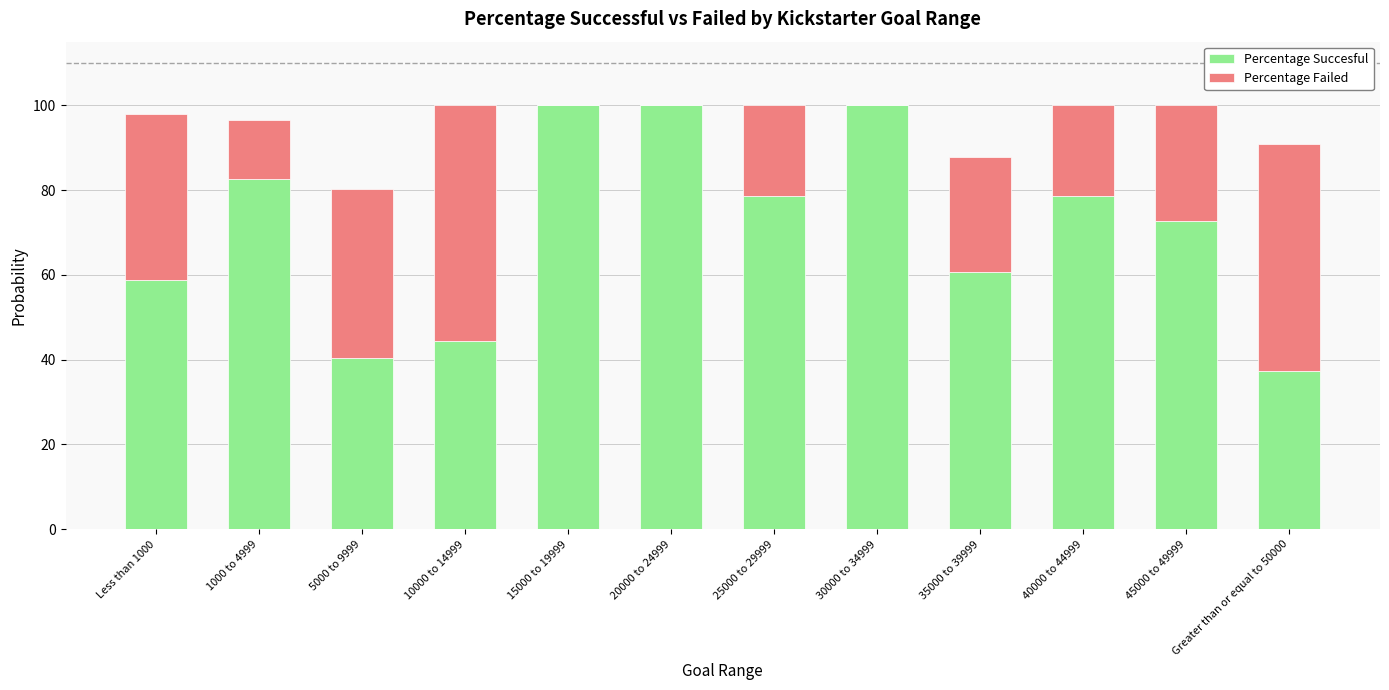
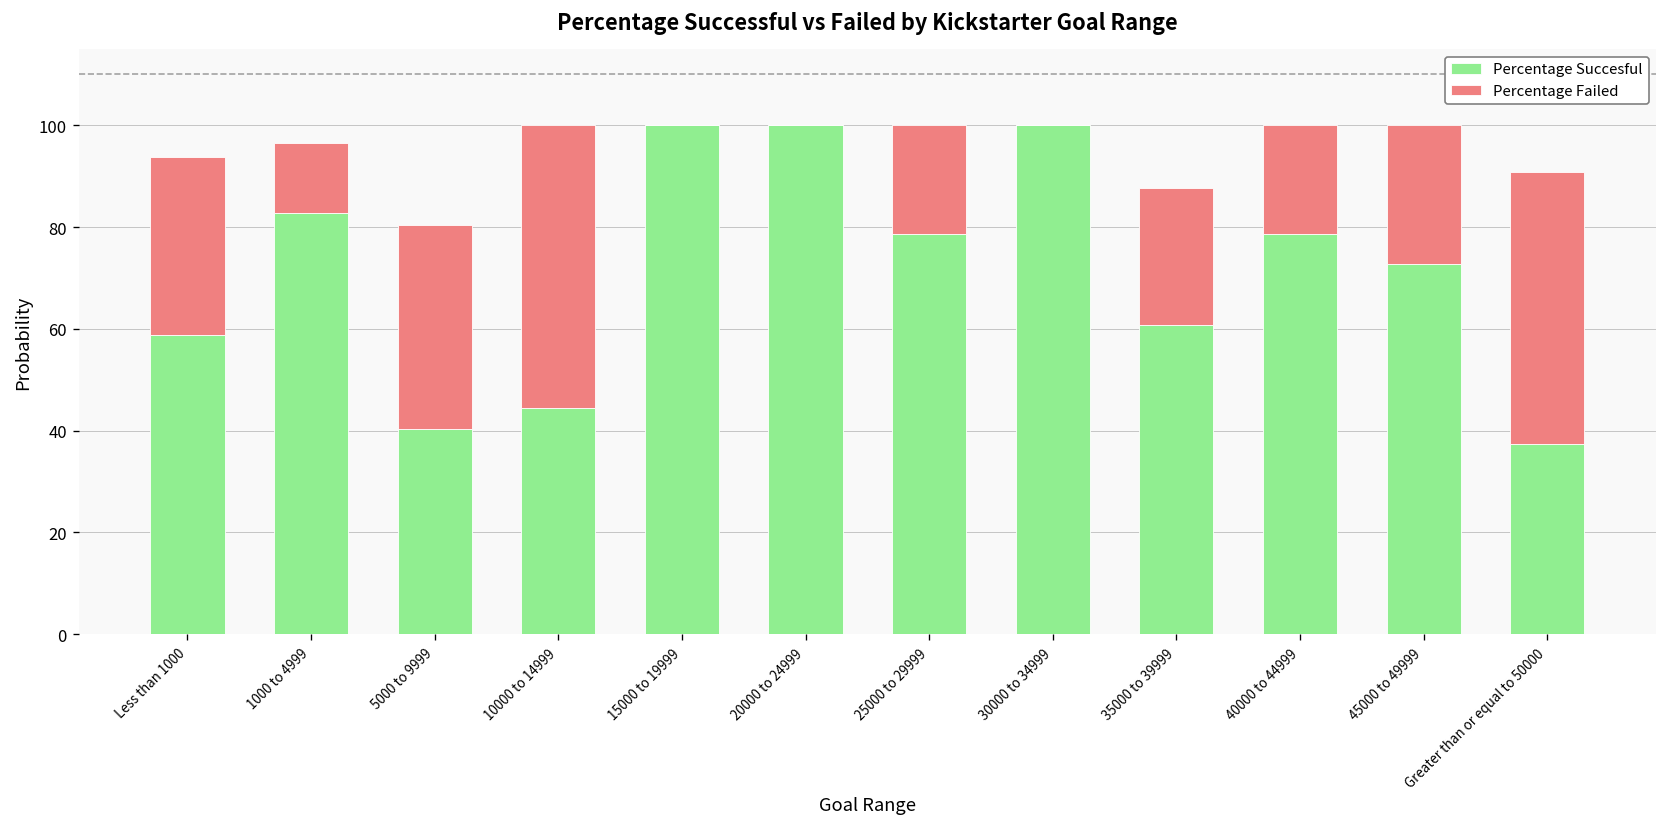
  {
    "Percentage Succesful": {
      "Less than 1000": 59,
      "1000 to 4999": 83,
      "5000 to 9999": 40,
      "10000 to 14999": 44,
      "15000 to 19999": 100,
      "20000 to 24999": 100,
      "25000 to 29999": 79,
      "30000 to 34999": 100,
      "35000 to 39999": 61,
      "40000 to 44999": 79,
      "45000 to 49999": 73,
      "Greater than or equal to 50000": 37
    },
    "Percentage Failed": {
-     "Less than 1000": 39,
+     "Less than 1000": 35,
      "1000 to 4999": 14,
      "5000 to 9999": 40,
      "10000 to 14999": 56,
      "15000 to 19999": 0,
      "20000 to 24999": 0,
      "25000 to 29999": 21,
      "30000 to 34999": 0,
      "35000 to 39999": 27,
      "40000 to 44999": 21,
      "45000 to 49999": 27,
      "Greater than or equal to 50000": 53
    }
  }
